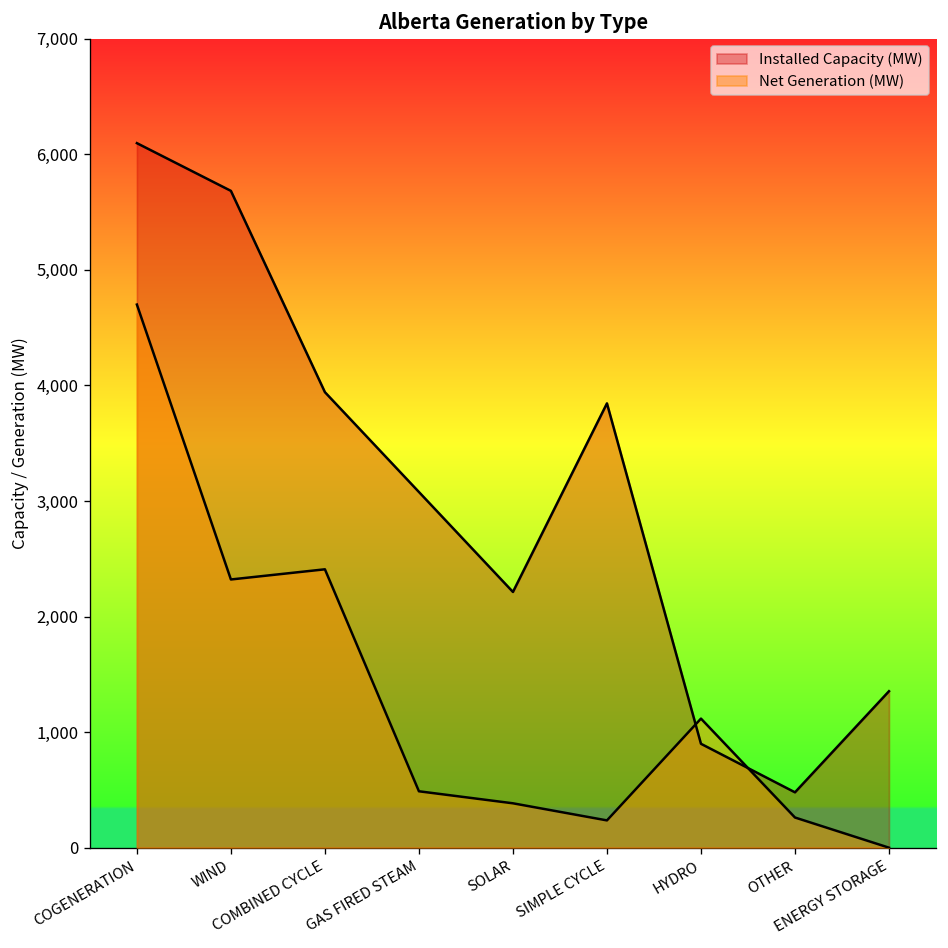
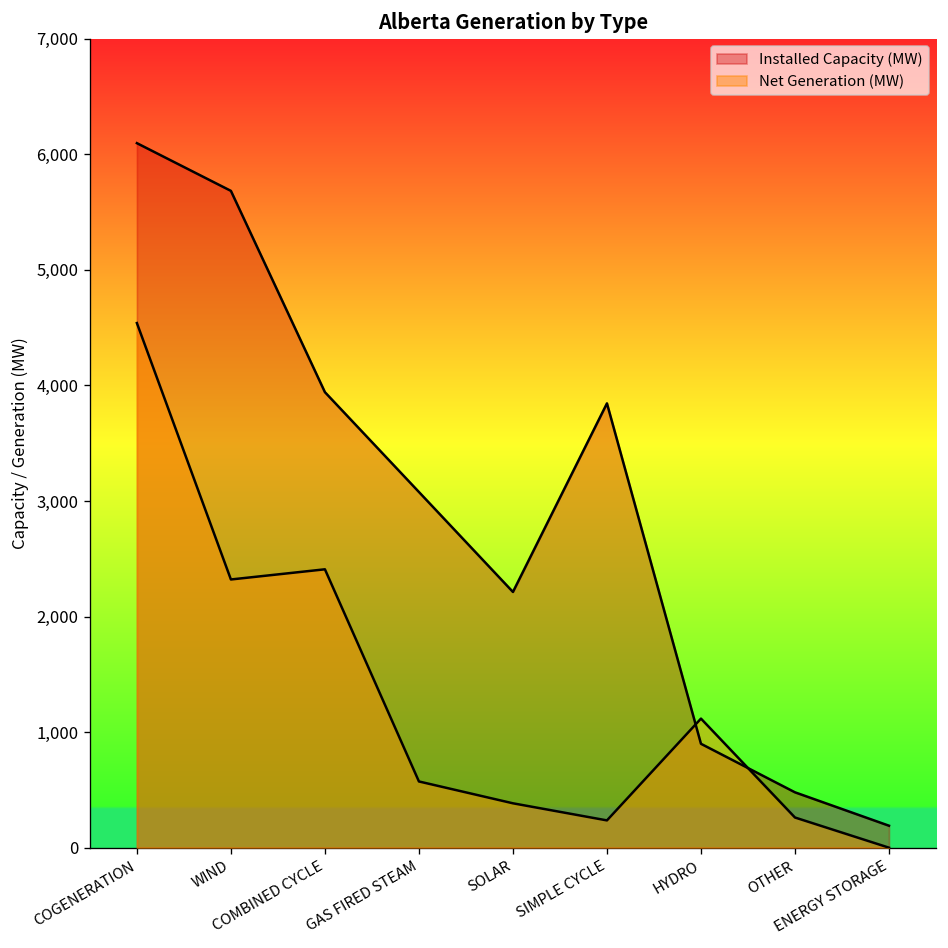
  {
    "Installed Capacity (MW)": {
      "COGENERATION": "6,100",
      "WIND": "5,700",
      "COMBINED CYCLE": "3,900",
      "GAS FIRED STEAM": "3,100",
      "SOLAR": "2,200",
      "SIMPLE CYCLE": "3,800",
      "HYDRO": "900",
      "OTHER": "500",
-     "ENERGY STORAGE": "1,400"
+     "ENERGY STORAGE": "200"
    },
    "Net Generation (MW)": {
-     "COGENERATION": "4,700",
+     "COGENERATION": "4,500",
      "WIND": "2,300",
      "COMBINED CYCLE": "2,400",
-     "GAS FIRED STEAM": "500",
+     "GAS FIRED STEAM": "600",
      "SOLAR": "400",
      "SIMPLE CYCLE": "200",
      "HYDRO": "1,100",
      "OTHER": "300",
      "ENERGY STORAGE": "0"
    }
  }
